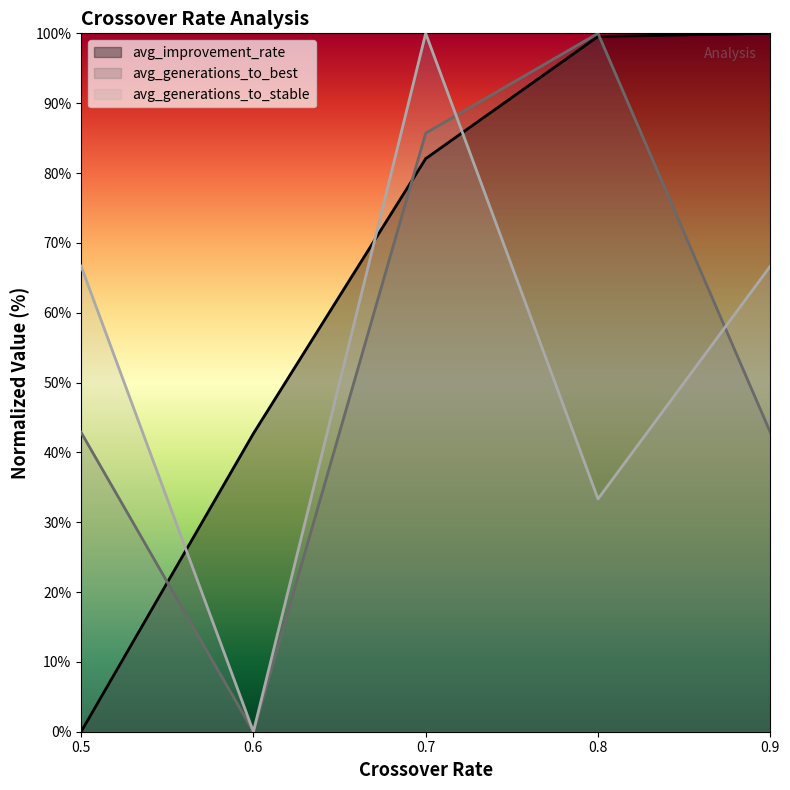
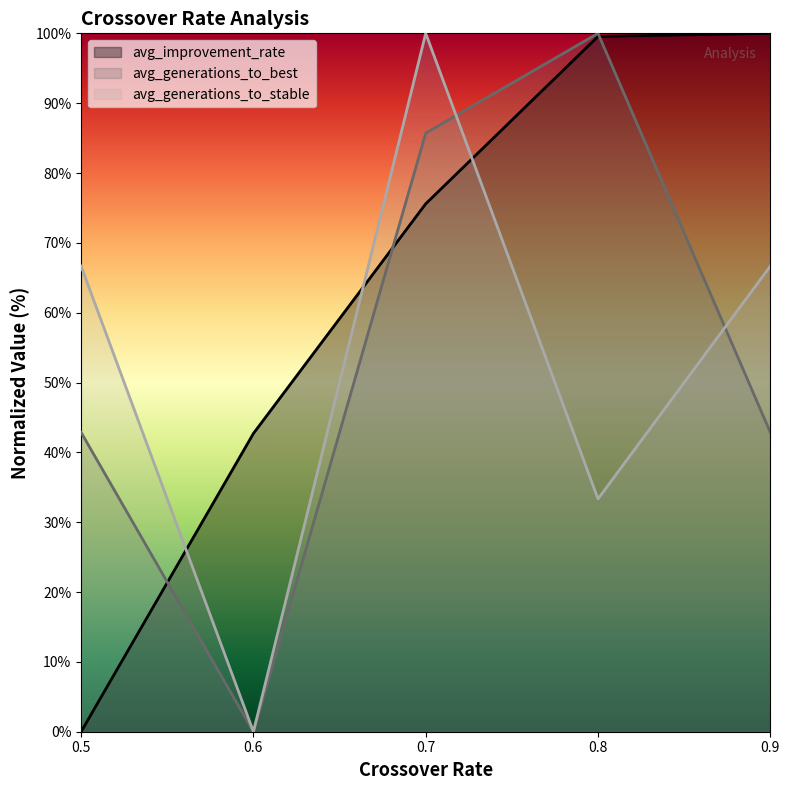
  {
    "avg_improvement_rate": {
      "0.5": "0%",
      "0.6": "43%",
-     "0.7": "82%",
+     "0.7": "76%",
      "0.8": "100%",
      "0.9": "100%"
    }
  }
